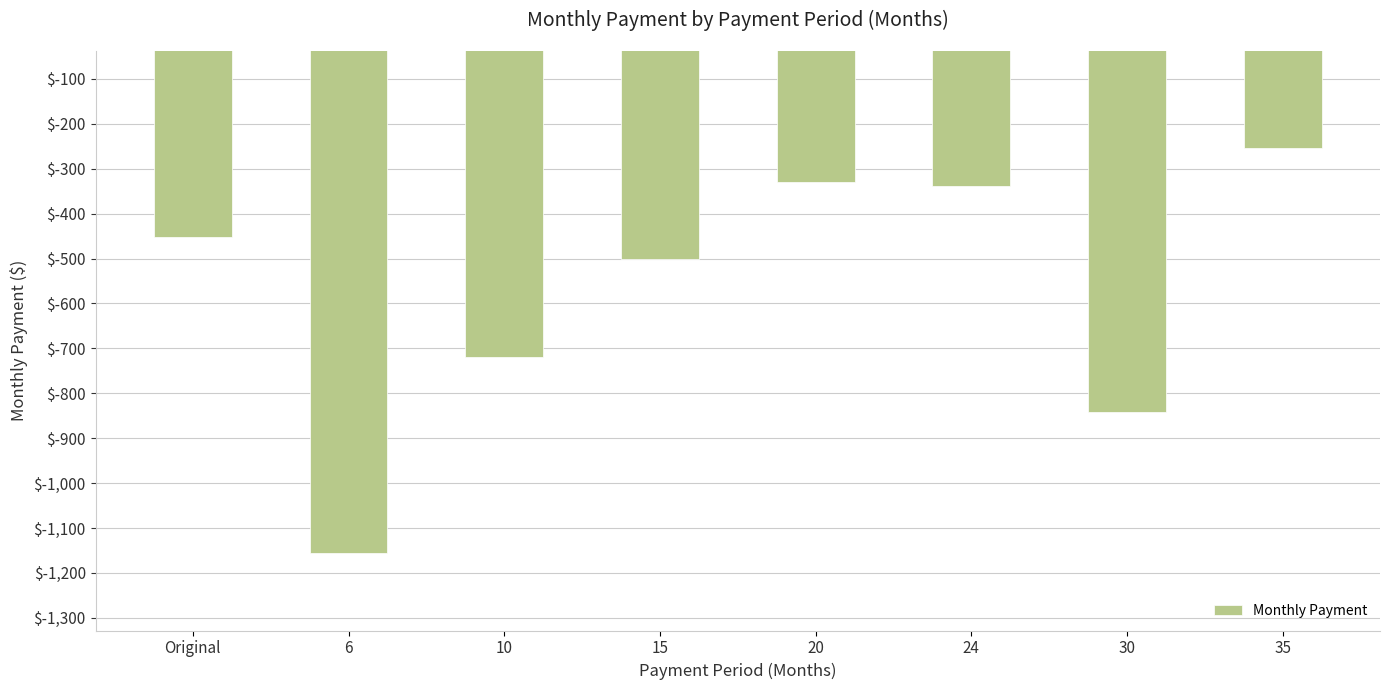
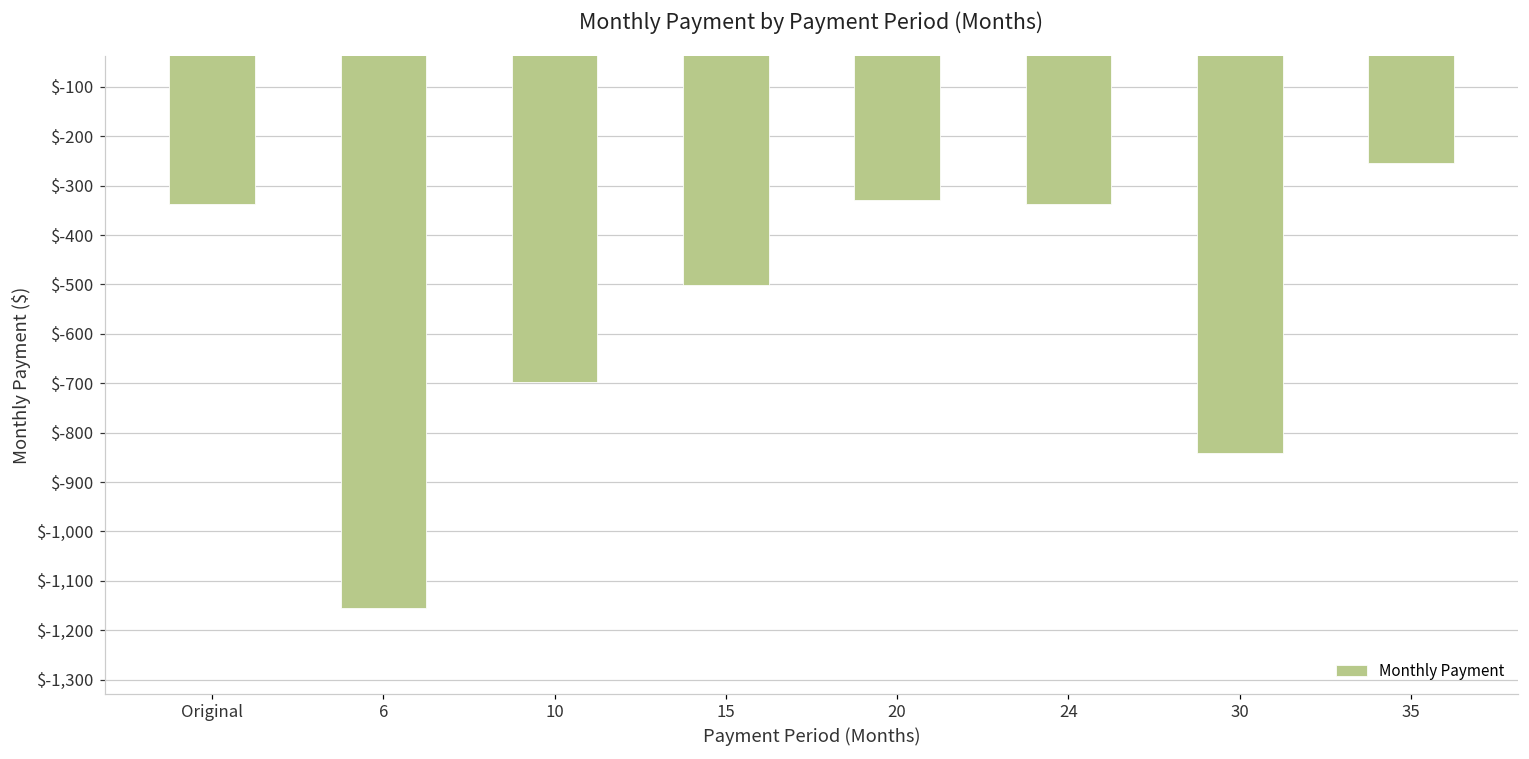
  {
-   "Original": "$-450",
+   "Original": "$-340",
    "6": "$-1,150",
-   "10": "$-720",
+   "10": "$-700",
    "15": "$-500",
    "20": "$-330",
    "24": "$-340",
    "30": "$-840",
    "35": "$-250"
  }
